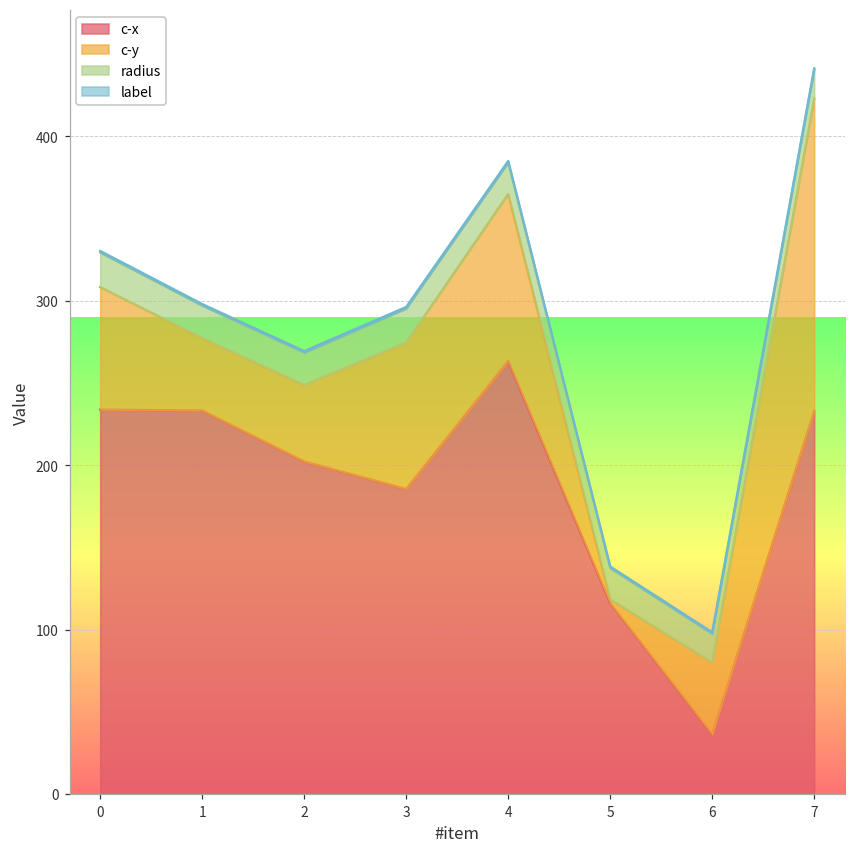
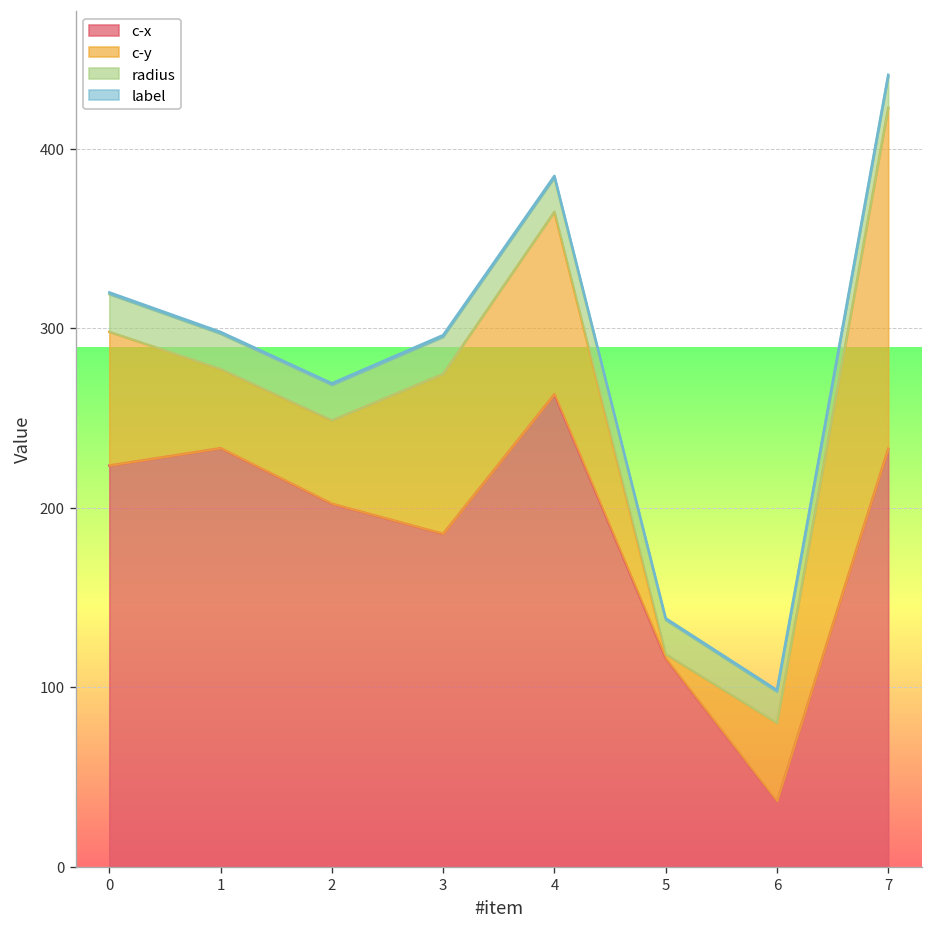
  {
    "c-x": {
-     "0": 234,
+     "0": 224,
      "1": 233,
      "2": 202,
      "3": 185,
      "4": 263,
      "5": 116,
      "6": 36,
      "7": 233
    },
    "c-y": {
      "0": 75,
      "1": 44,
      "2": 46,
      "3": 89,
      "4": 102,
      "5": 2,
      "6": 44,
      "7": 190
    }
  }
